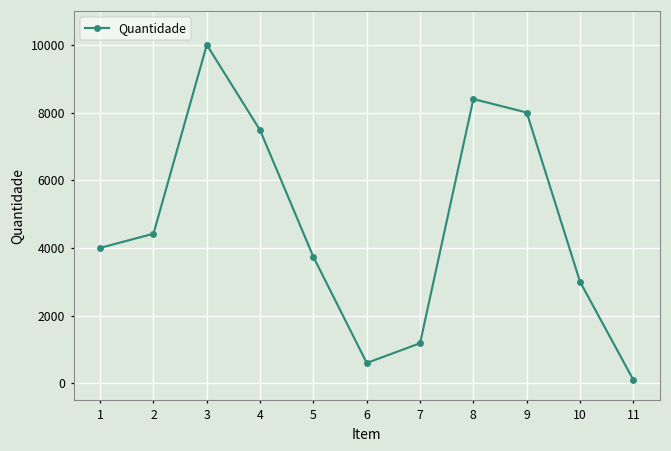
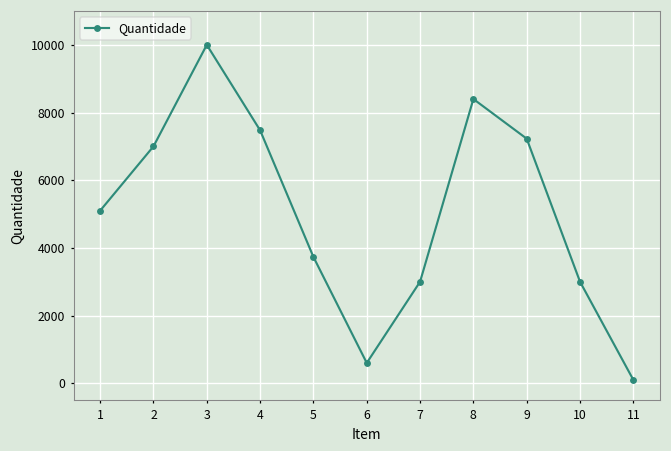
  {
-   "1": 4000,
-   "2": 4400,
+   "1": 5100,
+   "2": 7000,
    "3": 10000,
    "4": 7500,
    "5": 3700,
    "6": 600,
-   "7": 1200,
+   "7": 3000,
    "8": 8400,
-   "9": 8000,
+   "9": 7200,
    "10": 3000,
    "11": 100
  }
